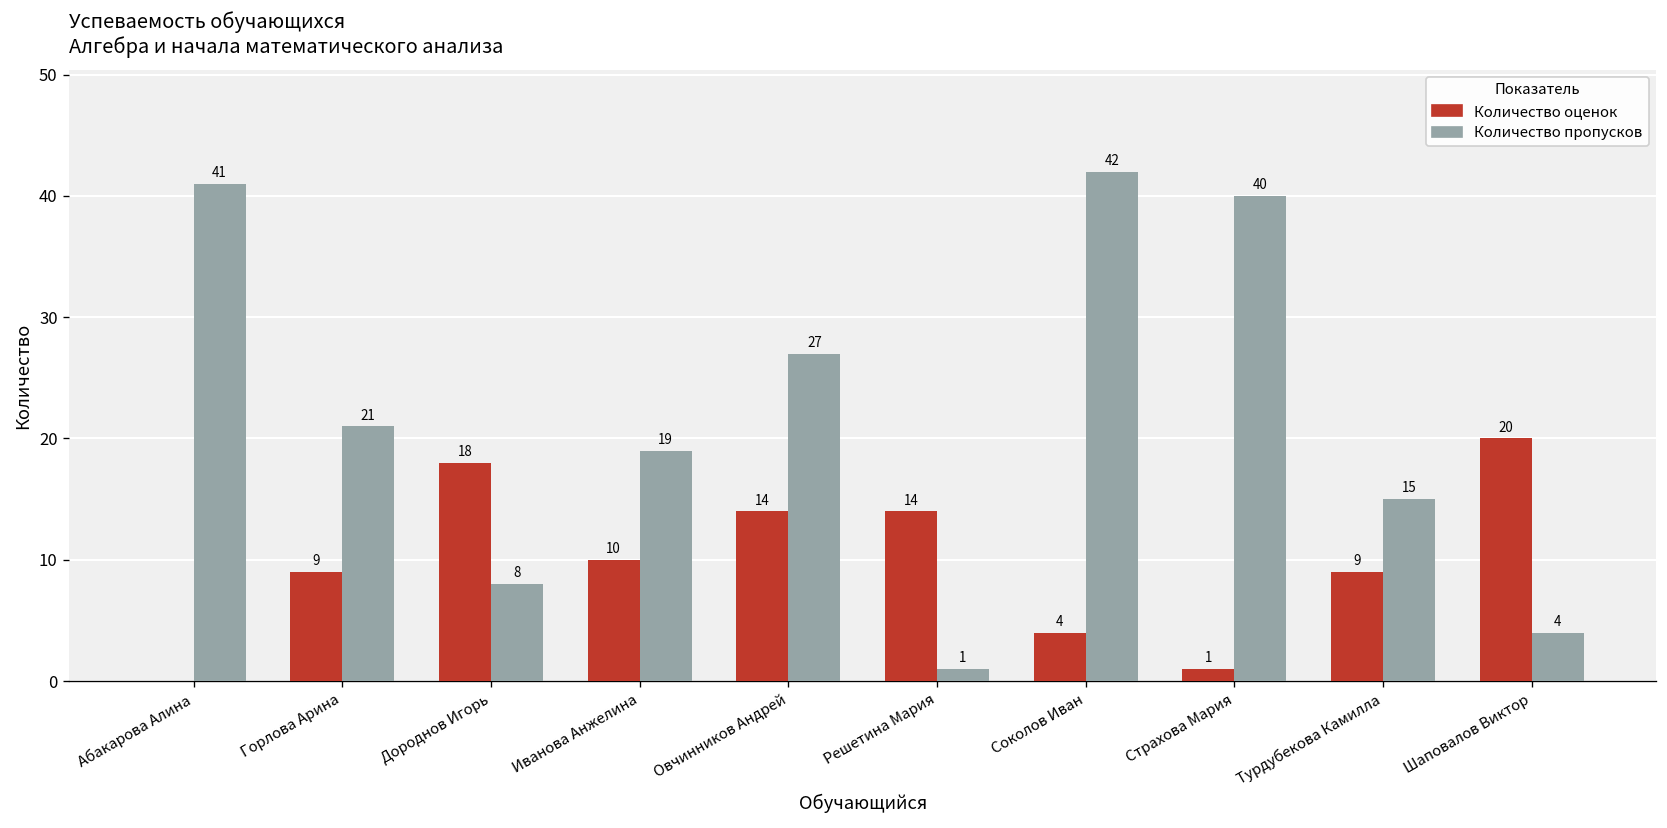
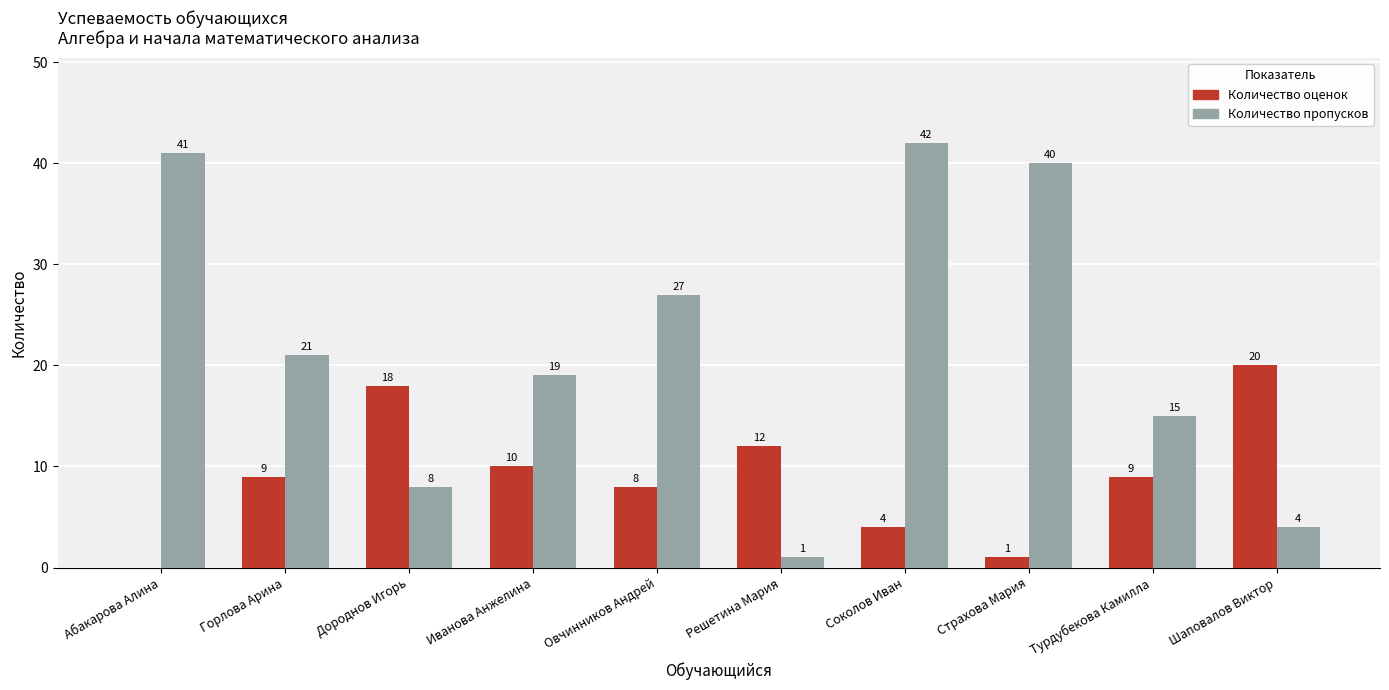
  {
    "Количество оценок": {
      "Горлова Арина": 9,
      "Дороднов Игорь": 18,
      "Иванова Анжелина": 10,
-     "Овчинников Андрей": 14,
-     "Решетина Мария": 14,
+     "Овчинников Андрей": 8,
+     "Решетина Мария": 12,
      "Соколов Иван": 4,
      "Страхова Мария": 1,
      "Турдубекова Камилла": 9,
      "Шаповалов Виктор": 20
    },
    "Количество пропусков": {
      "Абакарова Алина": 41,
      "Горлова Арина": 21,
      "Дороднов Игорь": 8,
      "Иванова Анжелина": 19,
      "Овчинников Андрей": 27,
      "Решетина Мария": 1,
      "Соколов Иван": 42,
      "Страхова Мария": 40,
      "Турдубекова Камилла": 15,
      "Шаповалов Виктор": 4
    }
  }
